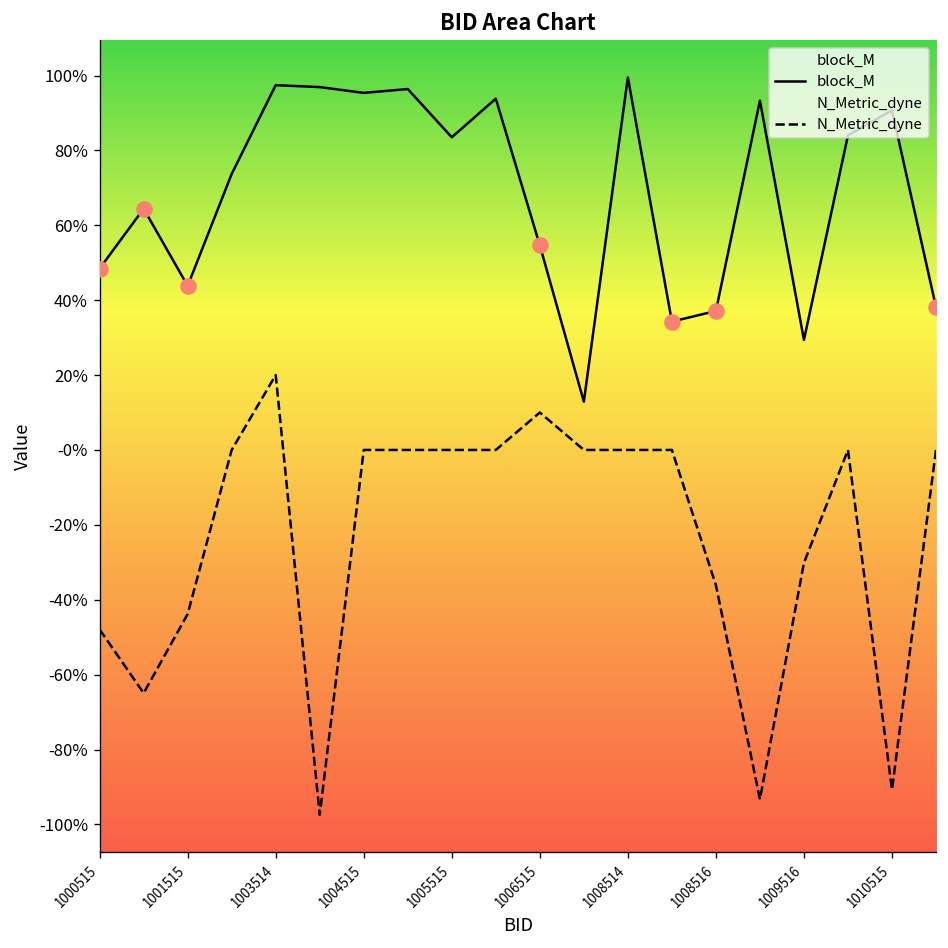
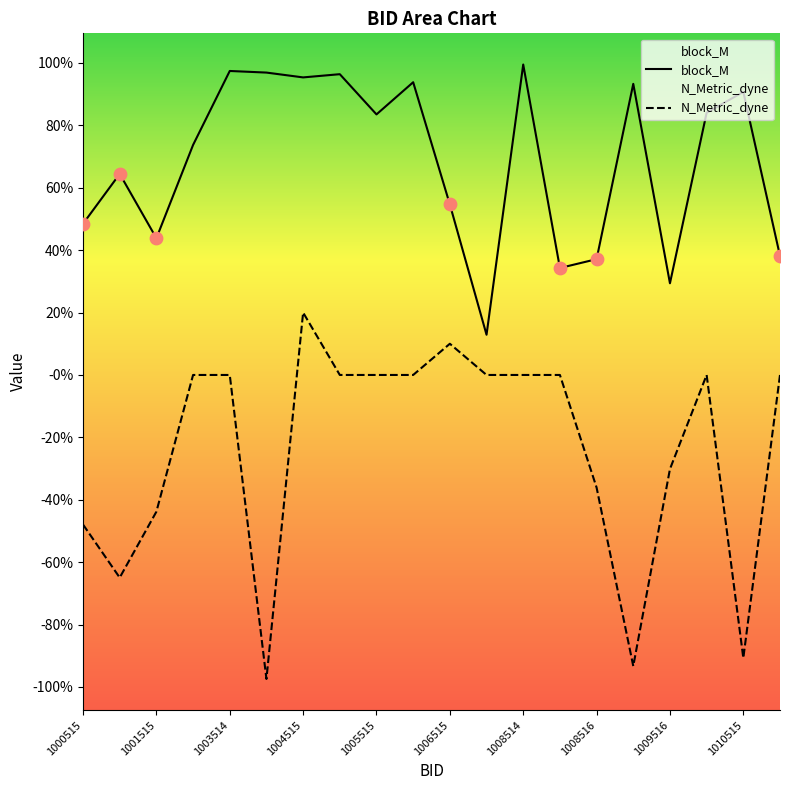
  {
    "N_Metric_dyne": {
-     "1003514": "20%",
-     "1004515": "0%"
+     "1003514": "0%",
+     "1004515": "20%"
    }
  }
